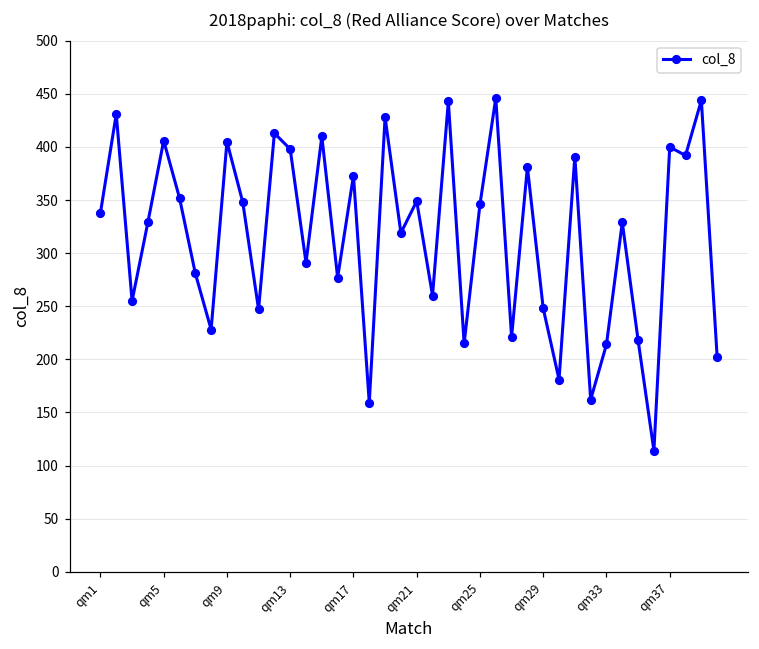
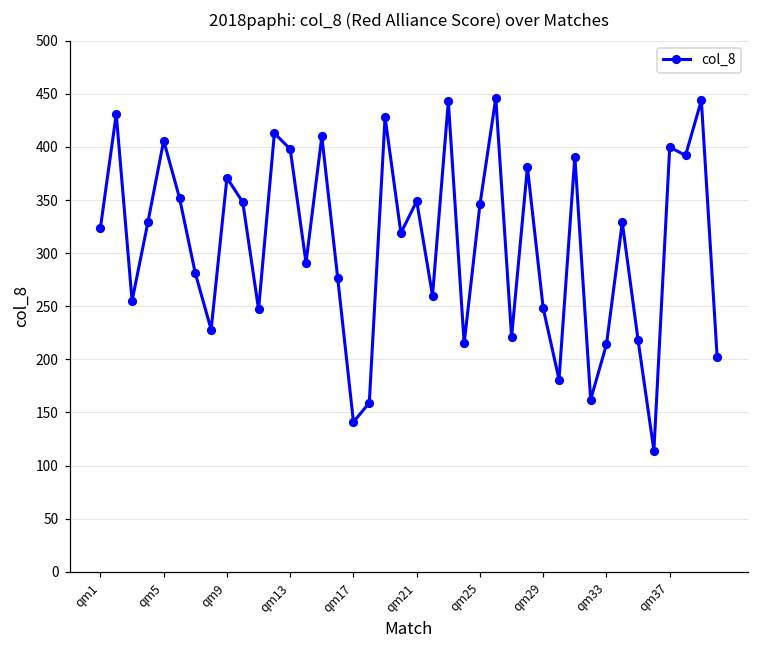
  {
-   "qm1": 340,
+   "qm1": 320,
    "qm5": 410,
-   "qm9": 410,
+   "qm9": 370,
    "qm13": 400,
-   "qm17": 370,
+   "qm17": 140,
    "qm21": 350,
    "qm25": 350,
    "qm29": 250,
    "qm33": 210,
    "qm37": 400
  }
